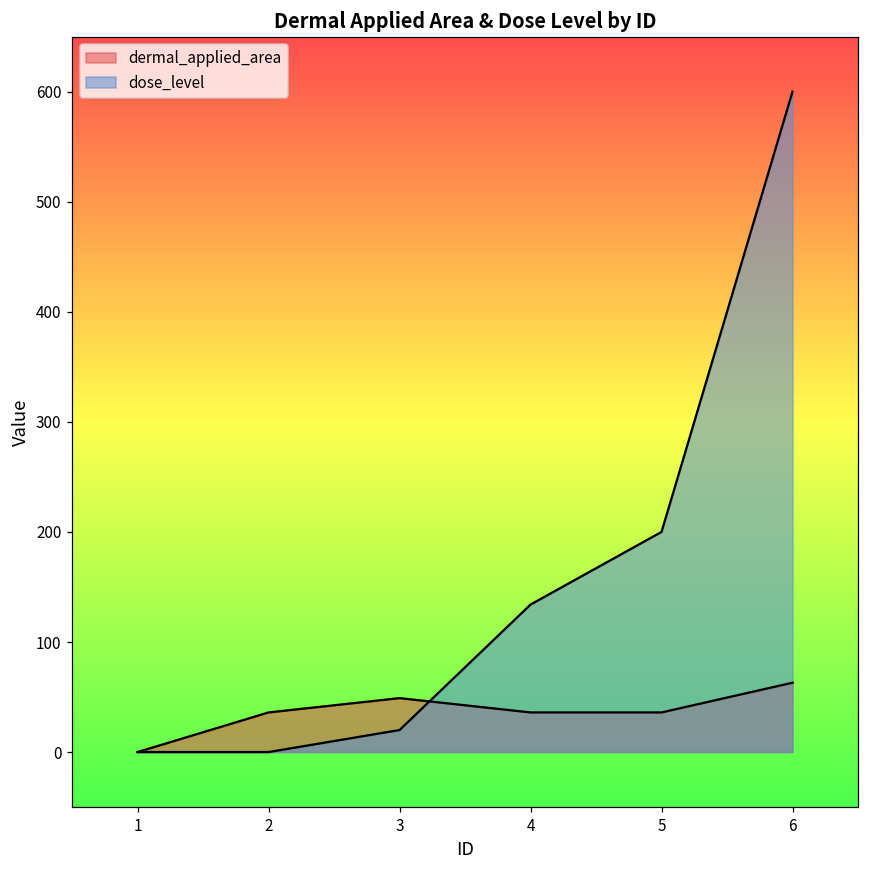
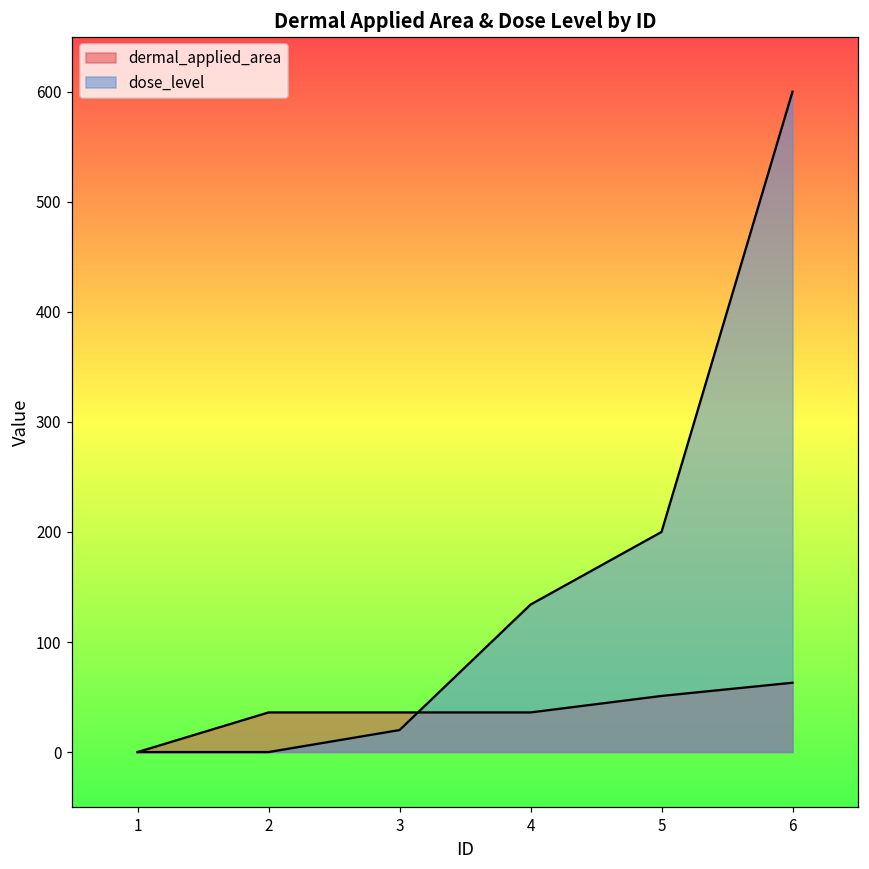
  {
    "dermal_applied_area": {
      "2": 36,
-     "3": 49,
+     "3": 36,
      "4": 36,
-     "5": 36,
+     "5": 51,
      "6": 63
    },
    "dose_level": {
      "2": 0,
      "3": 20,
      "4": 134,
      "5": 200,
      "6": 600
    }
  }
